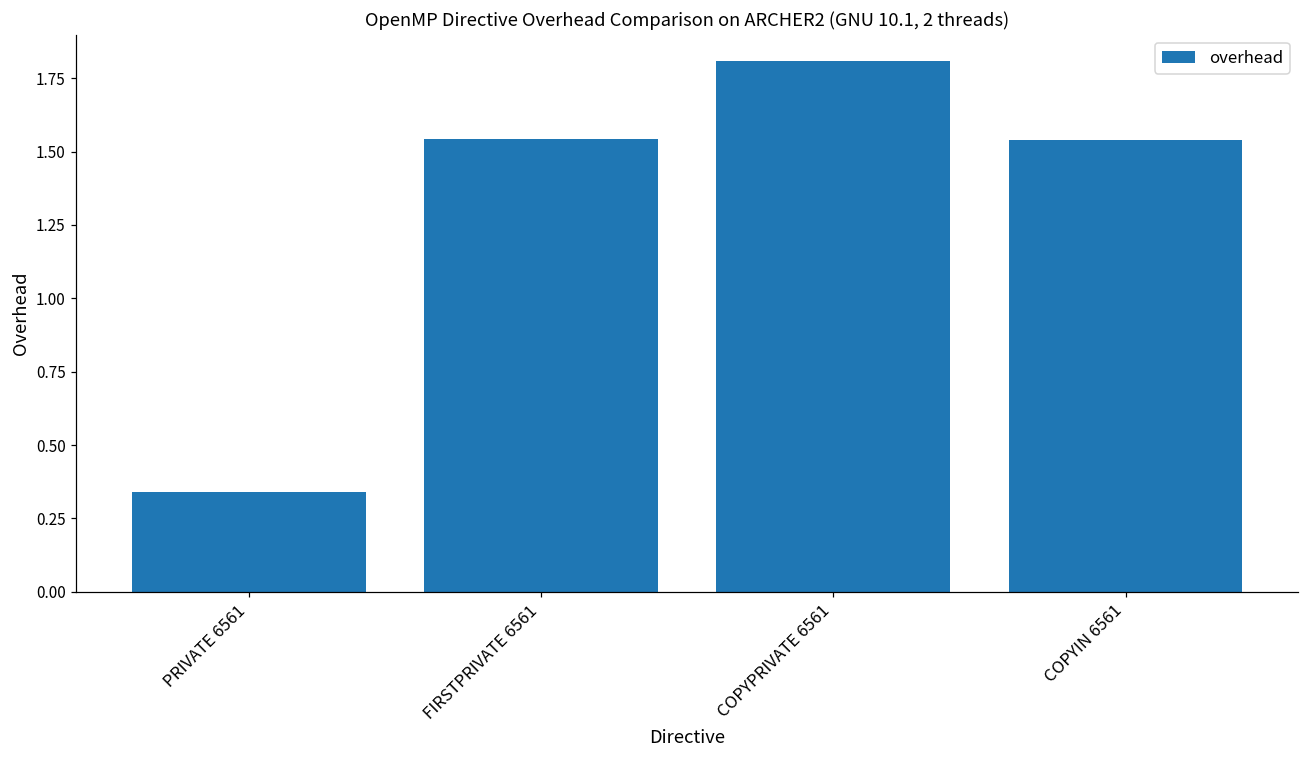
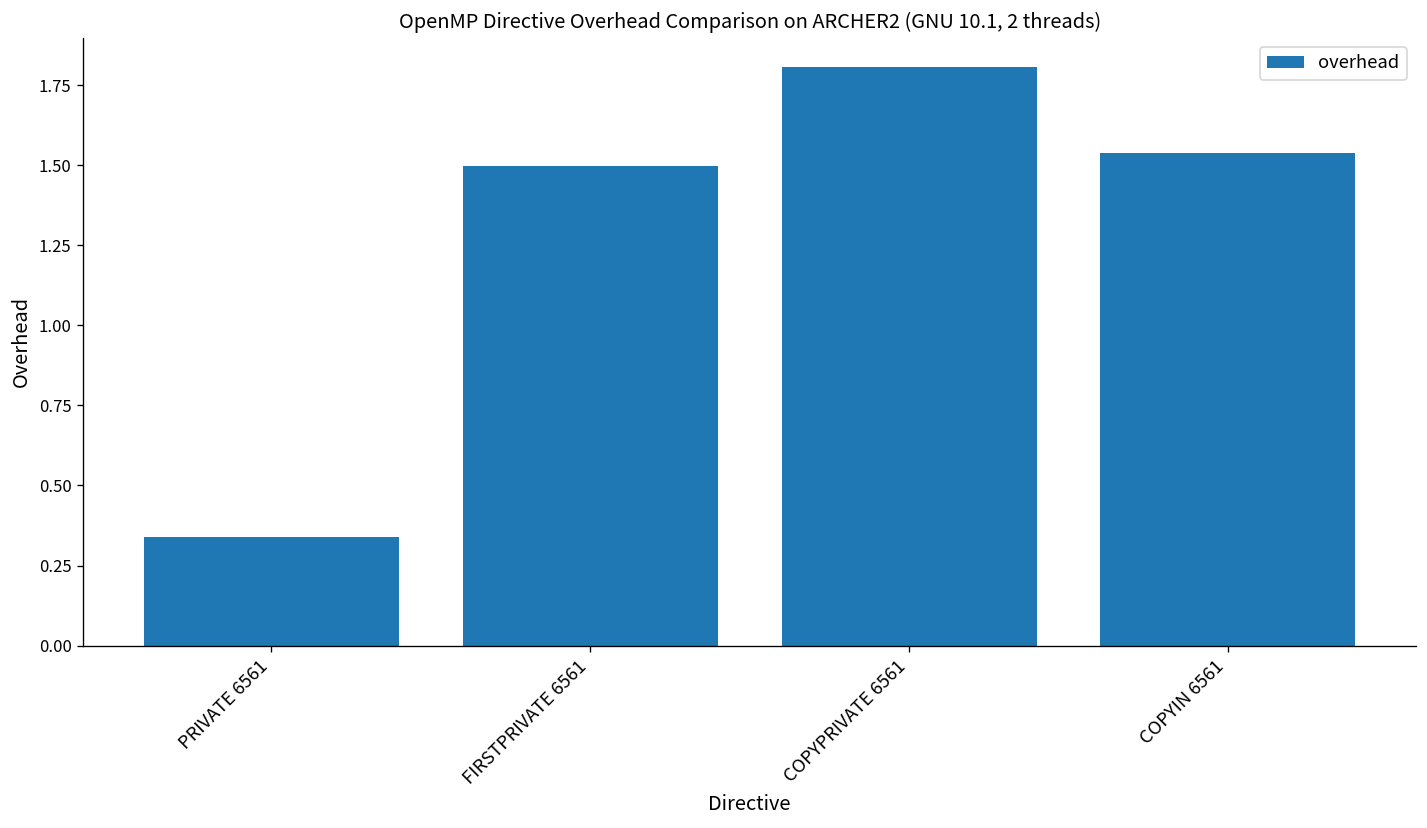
  {
    "PRIVATE 6561": 0.34,
-   "FIRSTPRIVATE 6561": 1.54,
+   "FIRSTPRIVATE 6561": 1.50,
    "COPYPRIVATE 6561": 1.81,
    "COPYIN 6561": 1.54
  }
